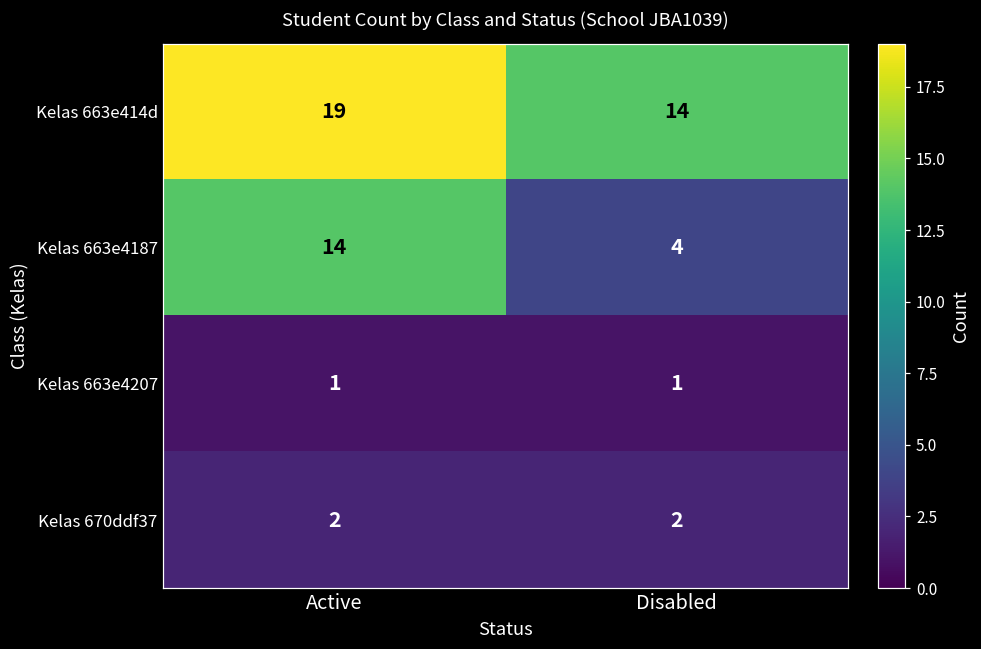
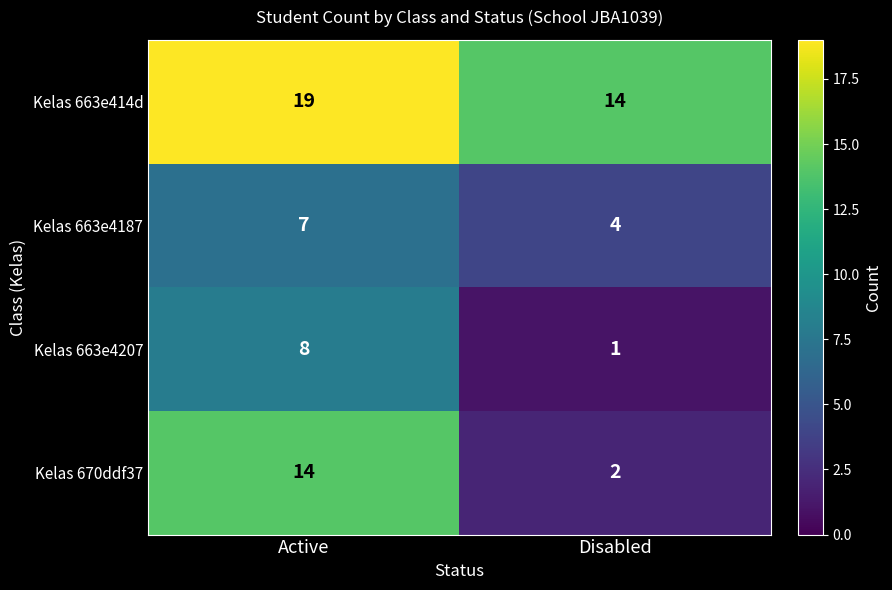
  {
    "Kelas 663e414d": {
      "Active": 19,
      "Disabled": 14
    },
    "Kelas 663e4187": {
-     "Active": 14,
+     "Active": 7,
      "Disabled": 4
    },
    "Kelas 663e4207": {
-     "Active": 1,
+     "Active": 8,
      "Disabled": 1
    },
    "Kelas 670ddf37": {
-     "Active": 2,
+     "Active": 14,
      "Disabled": 2
    }
  }
